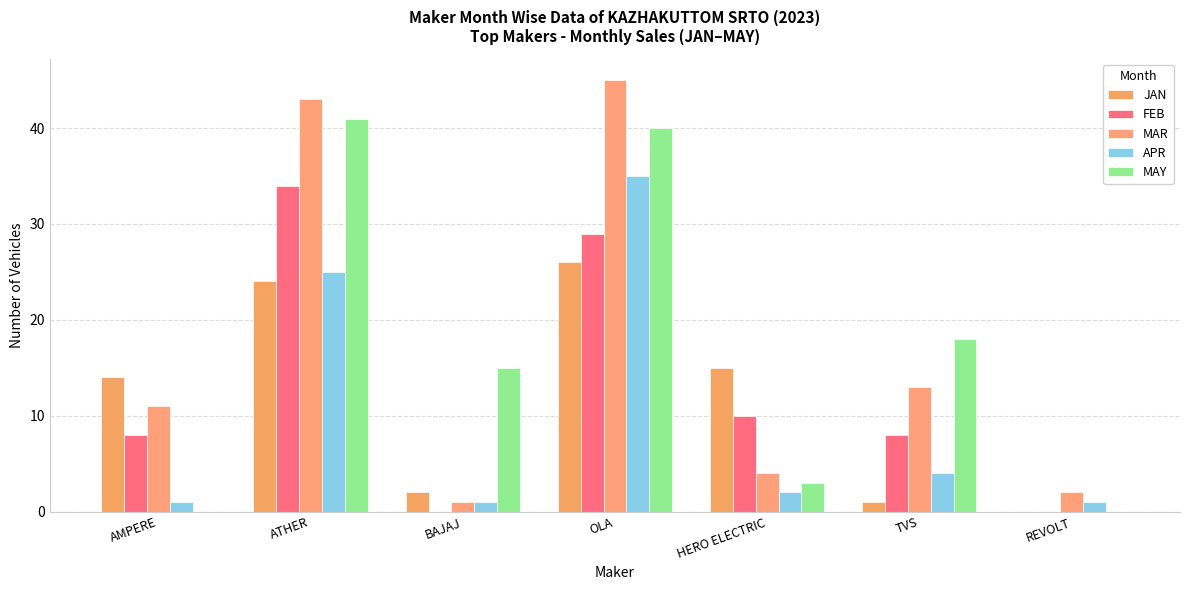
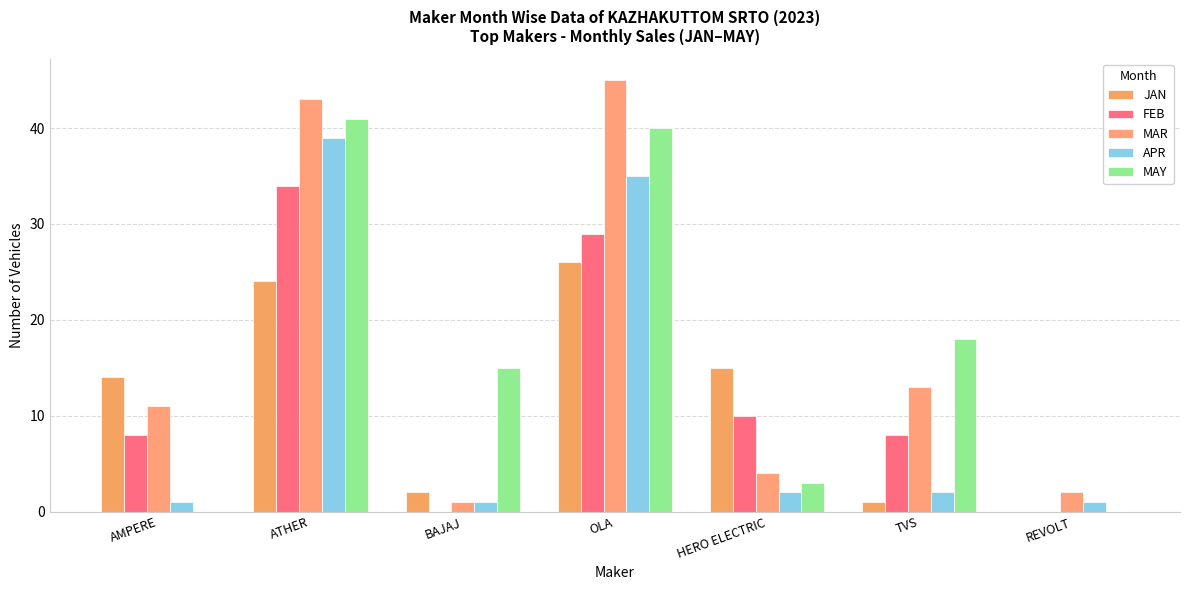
  {
    "APR": {
      "AMPERE": 1,
-     "ATHER": 25,
+     "ATHER": 39,
      "BAJAJ": 1,
      "OLA": 35,
      "HERO ELECTRIC": 2,
-     "TVS": 4,
+     "TVS": 2,
      "REVOLT": 1
    },
    "MAY": {
      "AMPERE": 0,
      "ATHER": 41,
      "BAJAJ": 15,
      "OLA": 40,
      "HERO ELECTRIC": 3,
      "TVS": 18,
      "REVOLT": 0
    }
  }
